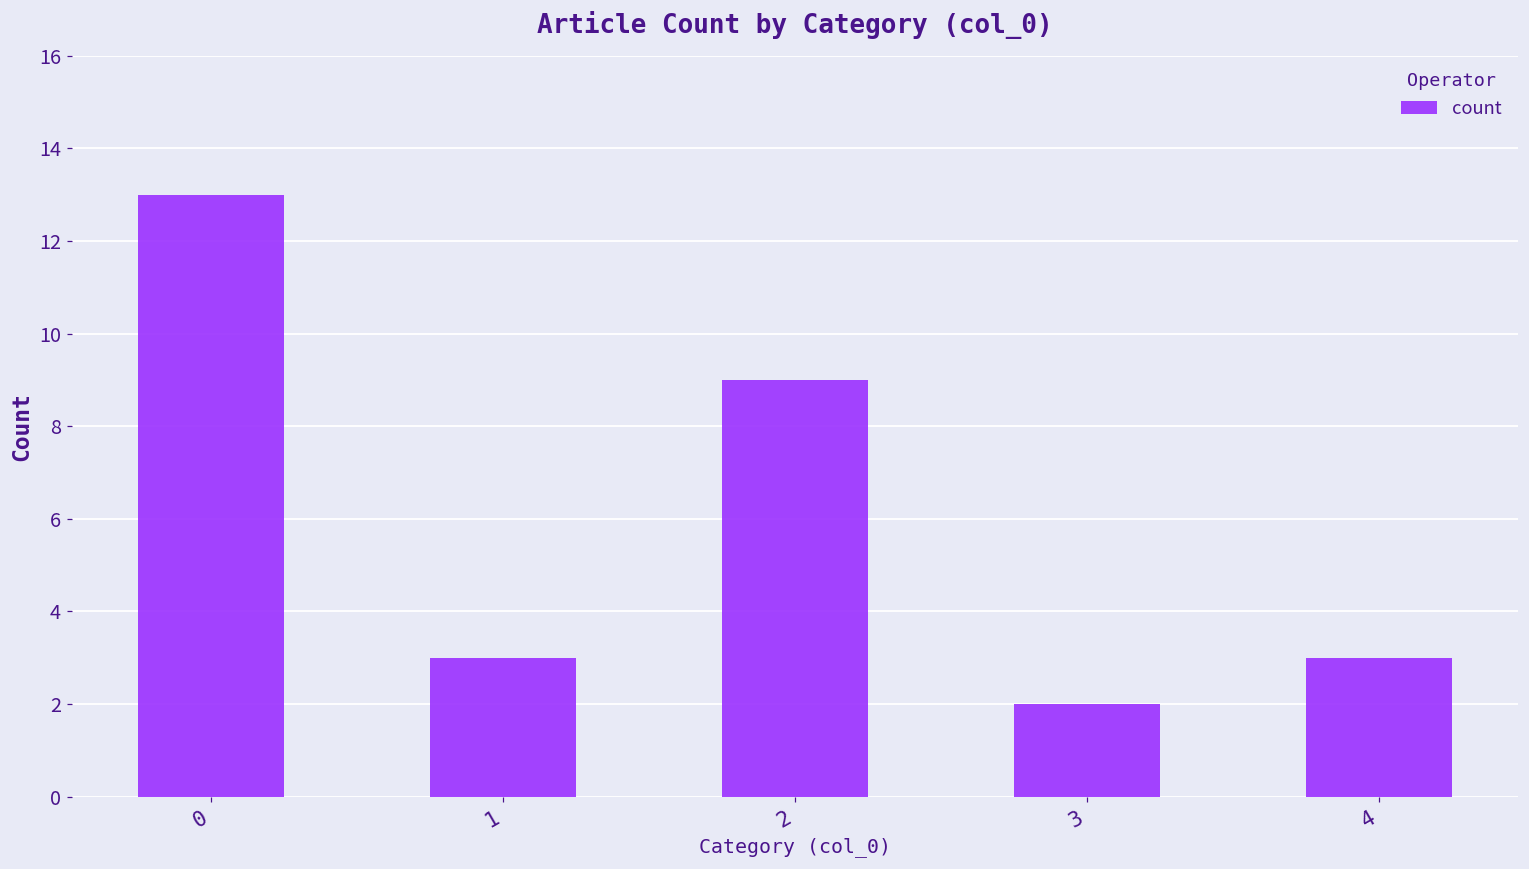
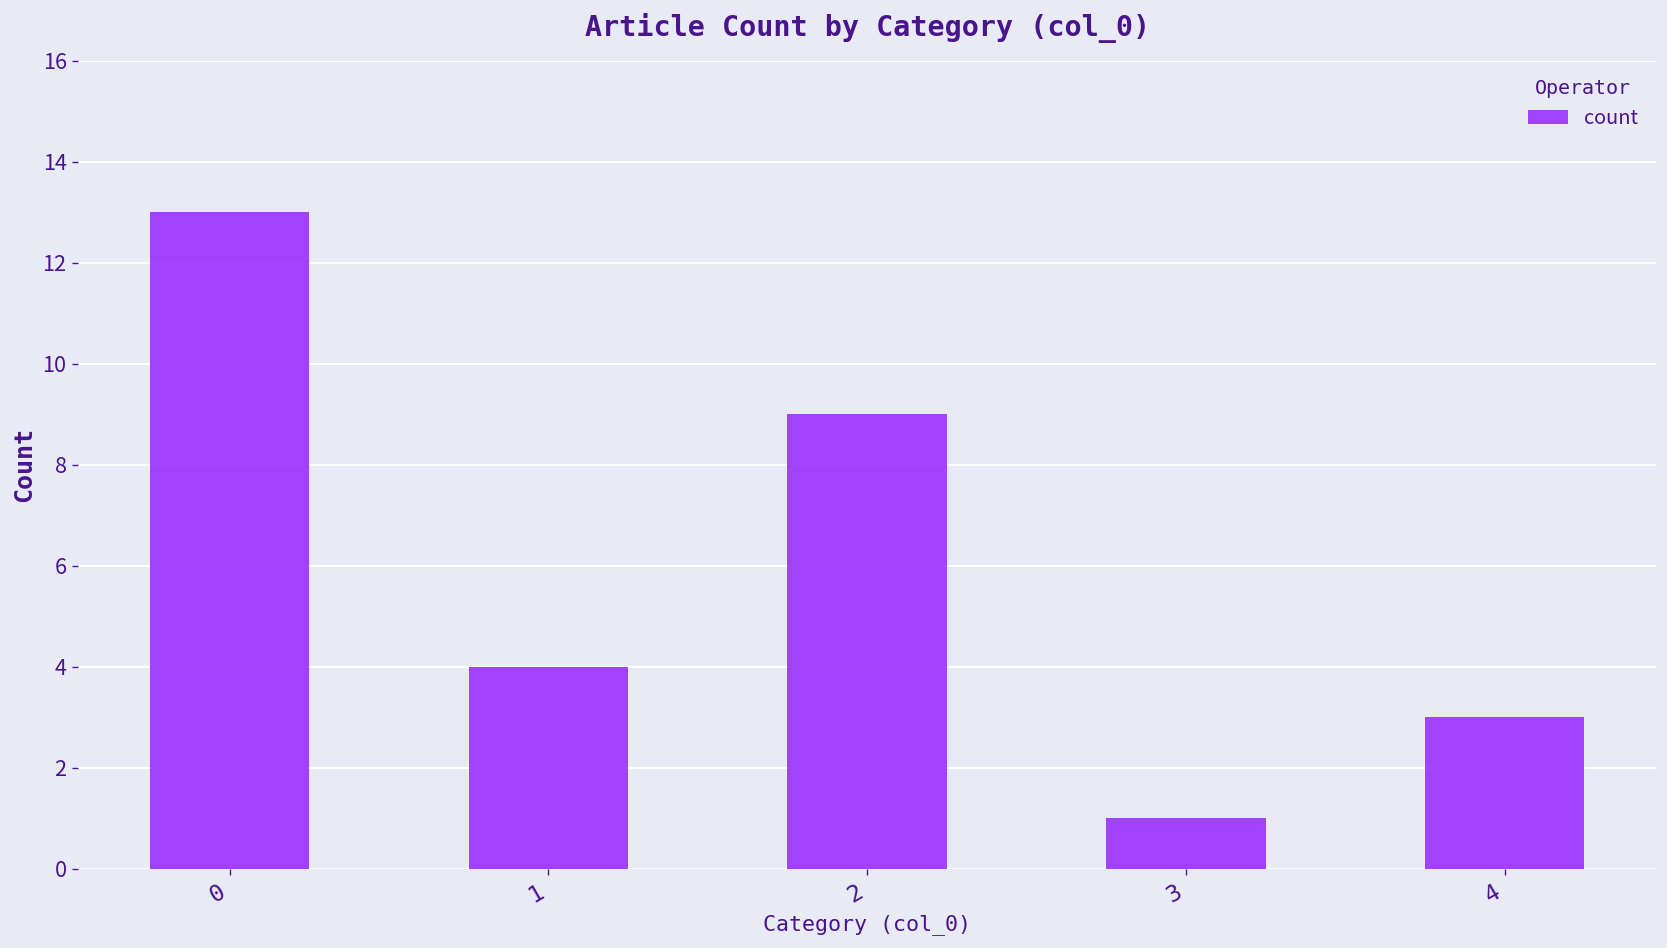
  {
    "0": 13,
-   "1": 3,
+   "1": 4,
    "2": 9,
-   "3": 2,
+   "3": 1,
    "4": 3
  }
